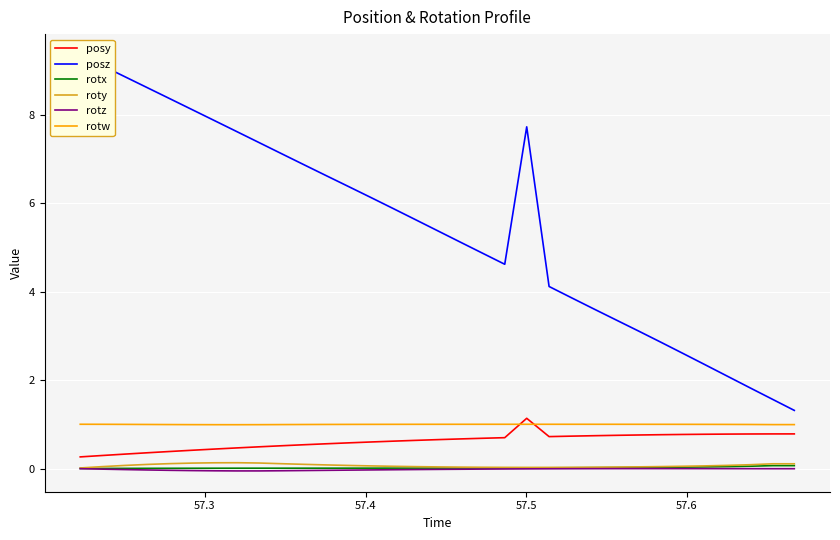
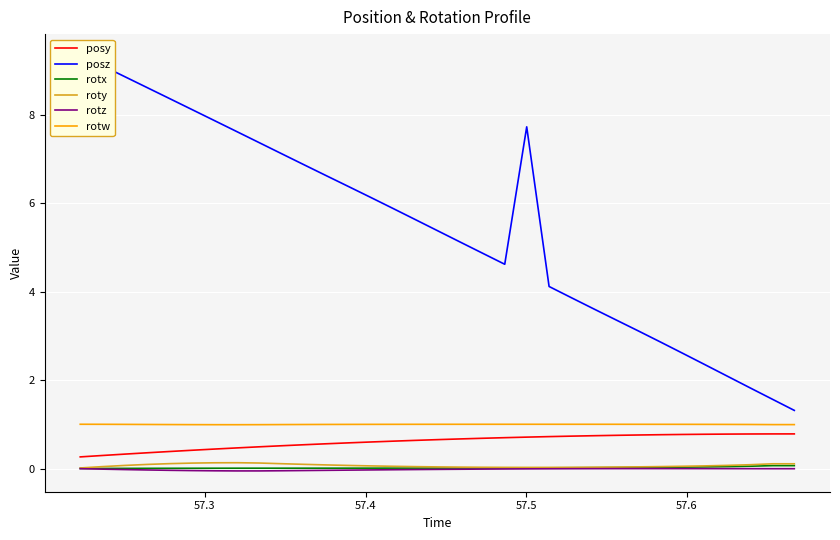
  {
    "posy": {
-     "57.5": 1.1
+     "57.5": 0.7
    },
    "posz": {
      "57.5": 7.7
    }
  }
